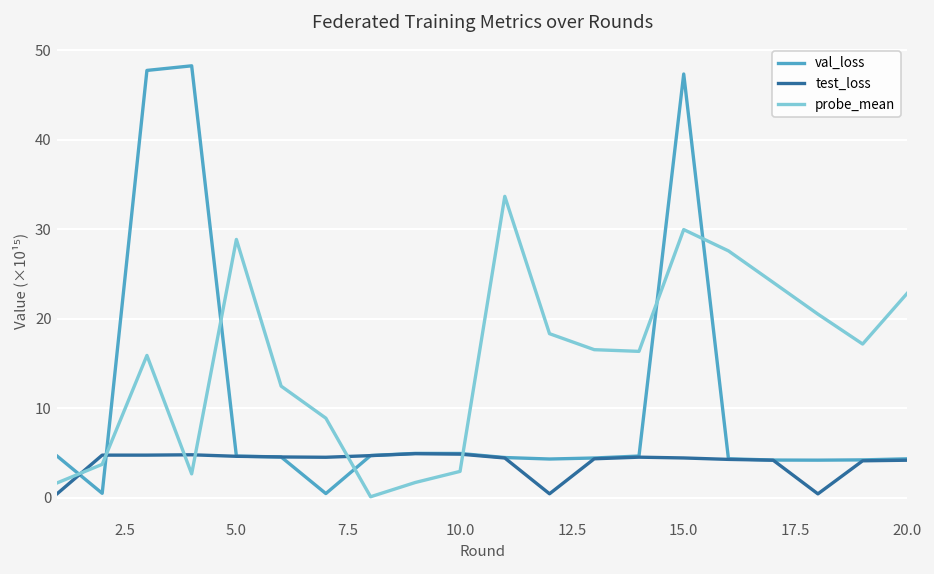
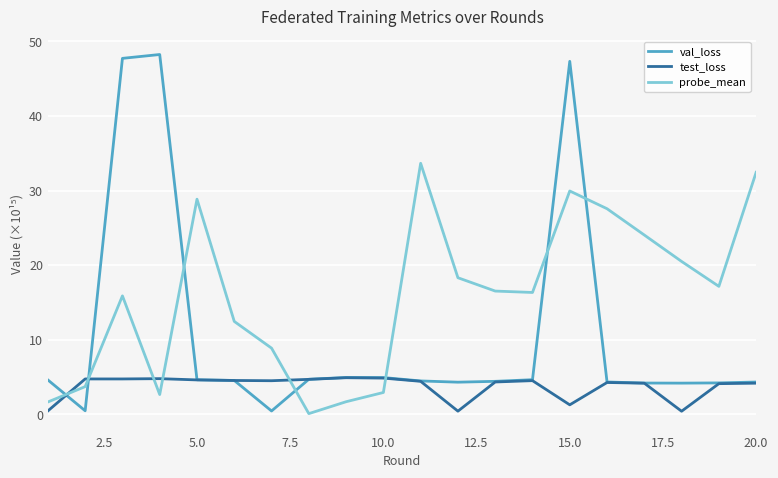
  {
    "val_loss": {
      "15.0": 47
    },
    "test_loss": {
-     "15.0": 4
+     "15.0": 1
    },
    "probe_mean": {
      "5.0": 29,
      "10.0": 3,
      "15.0": 30,
-     "20.0": 23
+     "20.0": 32
    }
  }
